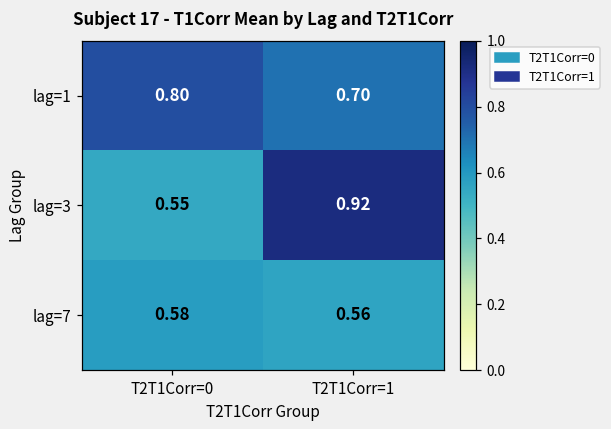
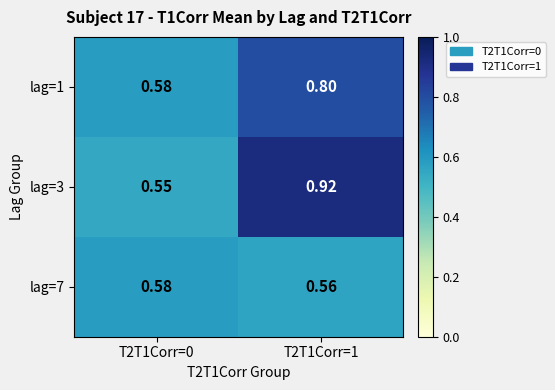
  {
    "lag=1": {
-     "T2T1Corr=0": 0.80,
-     "T2T1Corr=1": 0.70
+     "T2T1Corr=0": 0.58,
+     "T2T1Corr=1": 0.80
    },
    "lag=3": {
      "T2T1Corr=0": 0.55,
      "T2T1Corr=1": 0.92
    },
    "lag=7": {
      "T2T1Corr=0": 0.58,
      "T2T1Corr=1": 0.56
    }
  }
